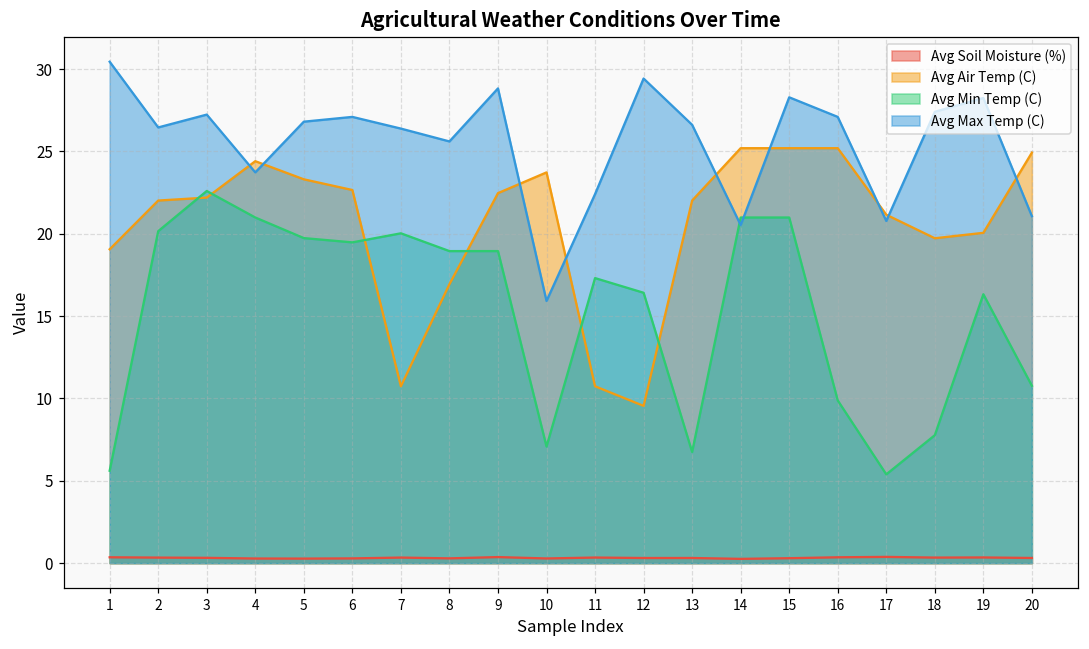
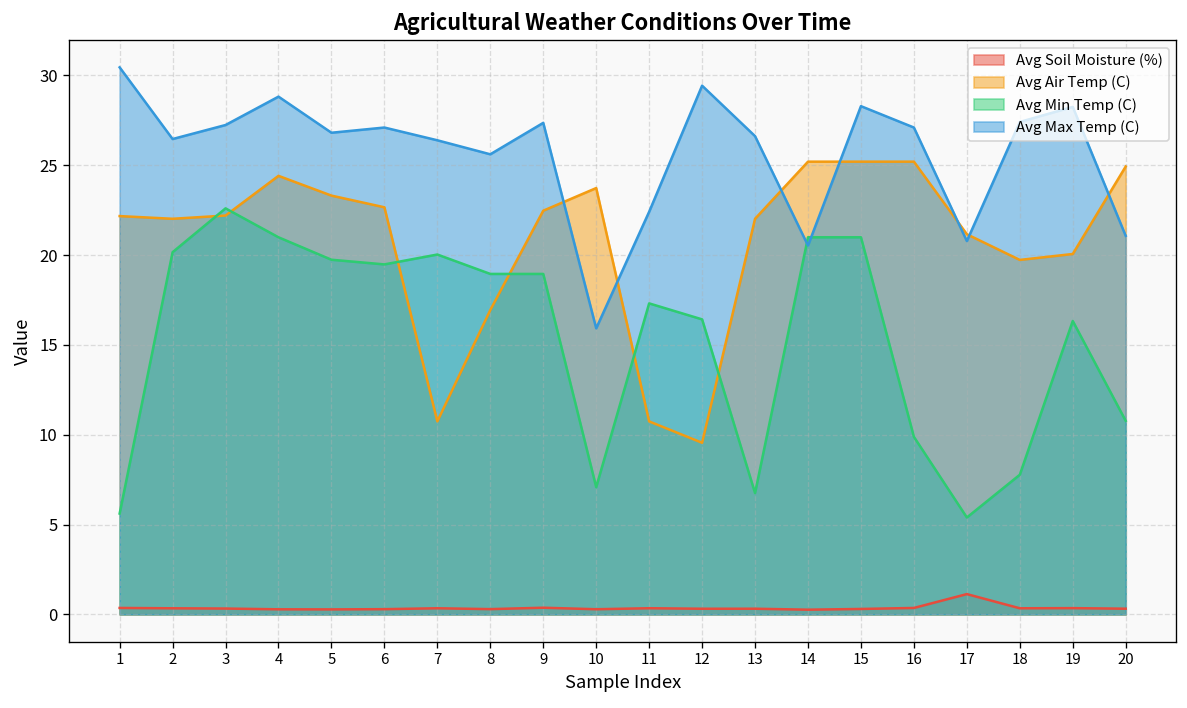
  {
    "Avg Soil Moisture (%)": {
      "1": 0.4,
      "2": 0.3,
      "3": 0.3,
      "4": 0.3,
      "5": 0.3,
      "6": 0.3,
      "7": 0.3,
      "8": 0.3,
      "9": 0.4,
      "10": 0.3,
      "11": 0.3,
      "12": 0.3,
      "13": 0.3,
      "14": 0.3,
      "15": 0.3,
      "16": 0.4,
-     "17": 0.4,
+     "17": 1.1,
      "18": 0.3,
      "19": 0.3,
      "20": 0.3
    },
    "Avg Air Temp (C)": {
-     "1": 19.1,
+     "1": 22.2,
      "2": 22.0,
      "3": 22.2,
      "4": 24.4,
      "5": 23.3,
      "6": 22.7,
      "7": 10.7,
      "8": 16.9,
      "9": 22.5,
      "10": 23.7,
      "11": 10.7,
      "12": 9.6,
      "13": 22.0,
      "14": 25.2,
      "15": 25.2,
      "16": 25.2,
      "17": 21.2,
      "18": 19.7,
      "19": 20.1,
      "20": 24.9
    },
    "Avg Min Temp (C)": {
      "1": 5.6,
      "2": 20.2,
      "3": 22.6,
      "4": 21.0,
      "5": 19.7,
      "6": 19.5,
      "7": 20.0,
      "8": 19.0,
      "9": 19.0,
      "10": 7.1,
      "11": 17.3,
      "12": 16.4,
      "13": 6.8,
      "14": 21.0,
      "15": 21.0,
      "16": 9.9,
      "17": 5.4,
      "18": 7.8,
      "19": 16.3,
      "20": 10.8
    },
    "Avg Max Temp (C)": {
      "1": 30.5,
      "2": 26.5,
      "3": 27.2,
-     "4": 23.7,
+     "4": 28.8,
      "5": 26.8,
      "6": 27.1,
      "7": 26.4,
      "8": 25.6,
-     "9": 28.8,
+     "9": 27.4,
      "10": 15.9,
      "11": 22.4,
      "12": 29.4,
      "13": 26.6,
      "14": 20.5,
      "15": 28.3,
      "16": 27.1,
      "17": 20.8,
      "20": 21.1
    }
  }
